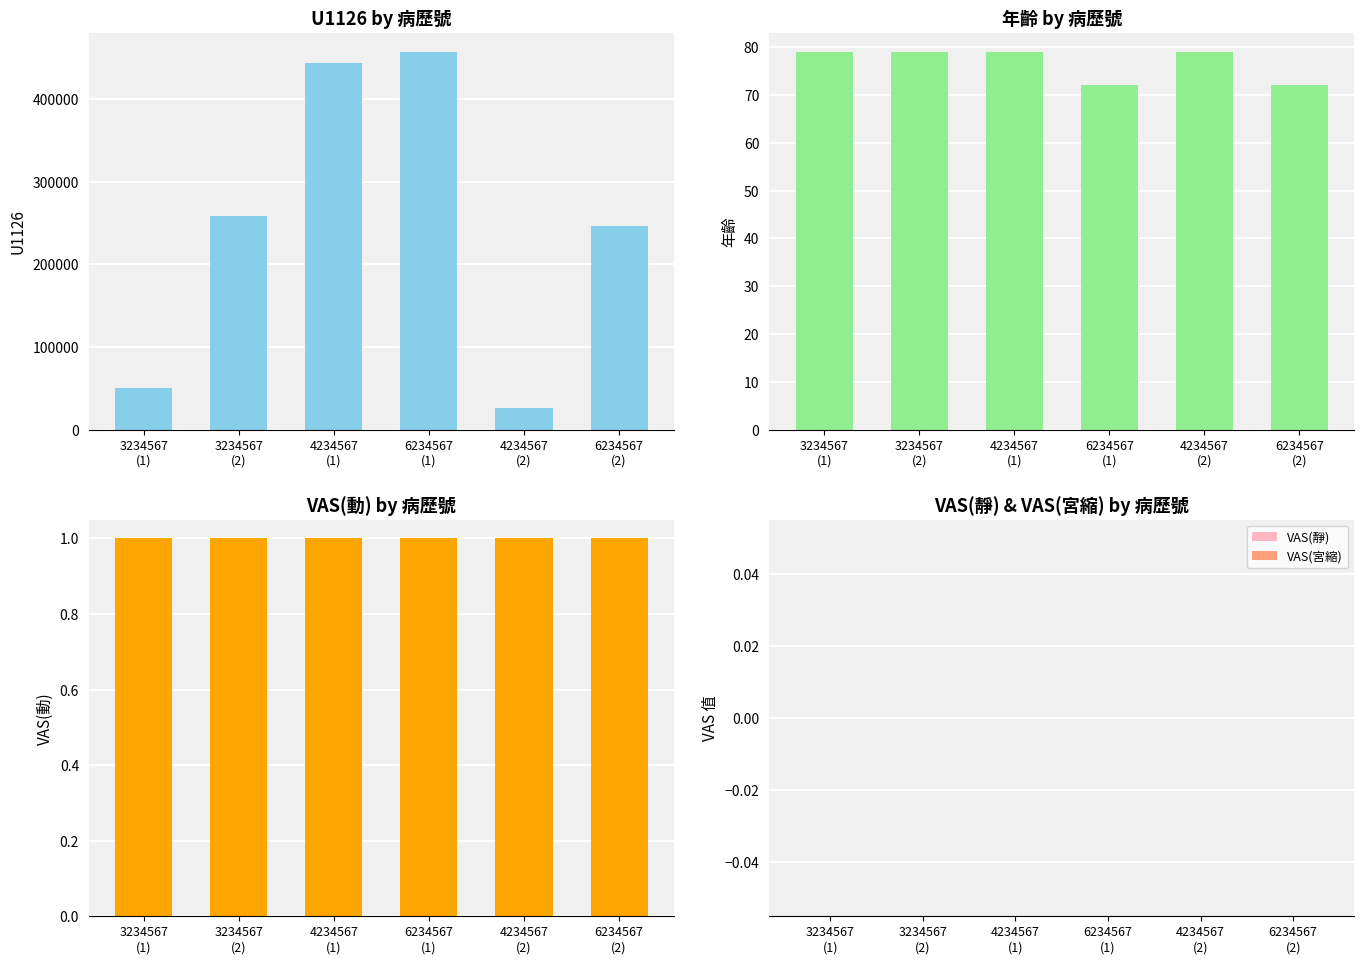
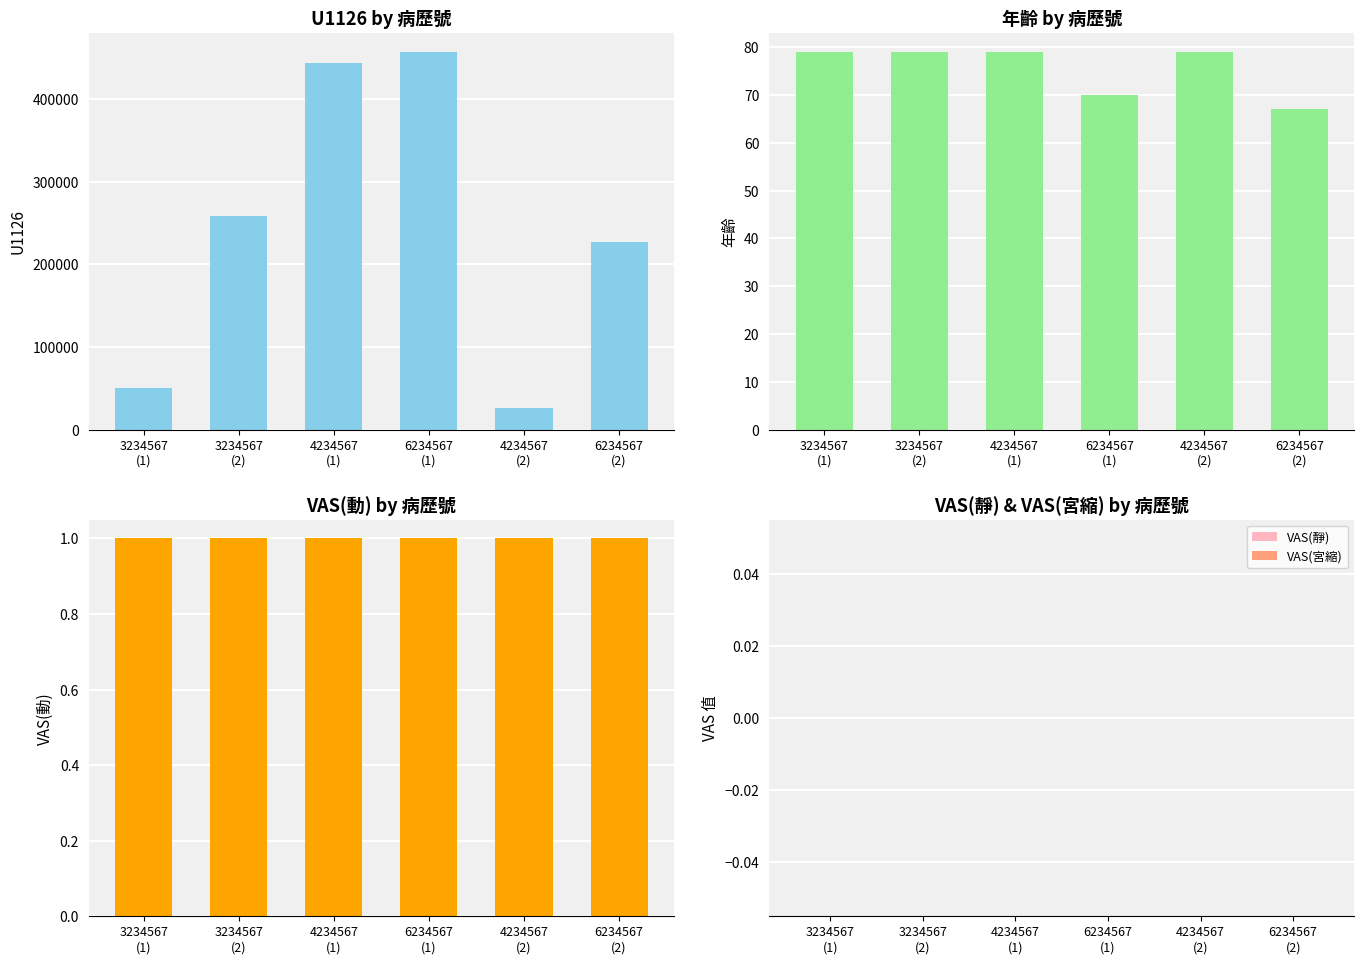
  {
    "U1126 by 病歷號": {
      "3234567 (1)": 50000,
      "3234567 (2)": 260000,
      "4234567 (1)": 440000,
      "6234567 (1)": 460000,
      "4234567 (2)": 30000,
-     "6234567 (2)": 250000
+     "6234567 (2)": 230000
    },
    "年齡 by 病歷號": {
      "3234567 (1)": 79,
      "3234567 (2)": 79,
      "4234567 (1)": 79,
-     "6234567 (1)": 72,
+     "6234567 (1)": 70,
      "4234567 (2)": 79,
-     "6234567 (2)": 72
+     "6234567 (2)": 67
    },
    "VAS(動) by 病歷號": {
      "3234567 (1)": 1.00,
      "3234567 (2)": 1.00,
      "4234567 (1)": 1.00,
      "6234567 (1)": 1.00,
      "4234567 (2)": 1.00,
      "6234567 (2)": 1.00
    },
    "VAS(靜) & VAS(宮縮) by 病歷號": {
      "VAS(靜)": {
        "3234567 (1)": 0.000,
        "3234567 (2)": 0.000,
        "4234567 (1)": 0.000,
        "6234567 (1)": 0.000,
        "4234567 (2)": 0.000,
        "6234567 (2)": 0.000
      },
      "VAS(宮縮)": {
        "3234567 (1)": 0.000,
        "3234567 (2)": 0.000,
        "4234567 (1)": 0.000,
        "6234567 (1)": 0.000,
        "4234567 (2)": 0.000,
        "6234567 (2)": 0.000
      }
    }
  }
